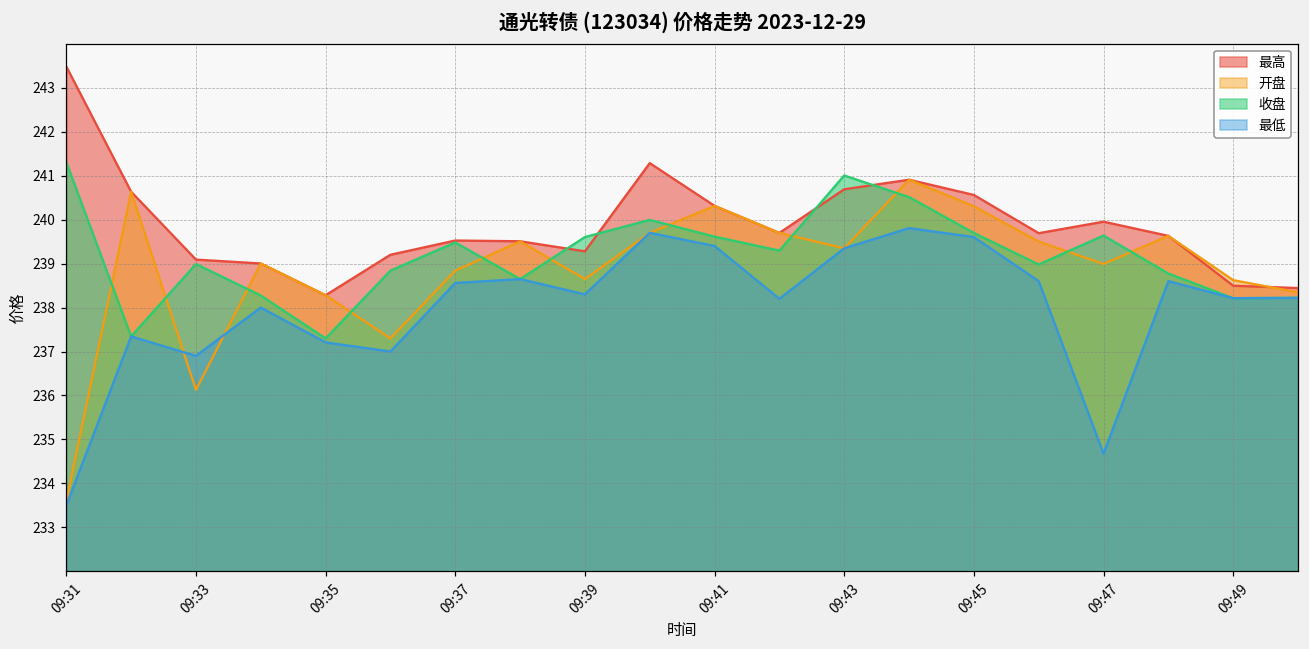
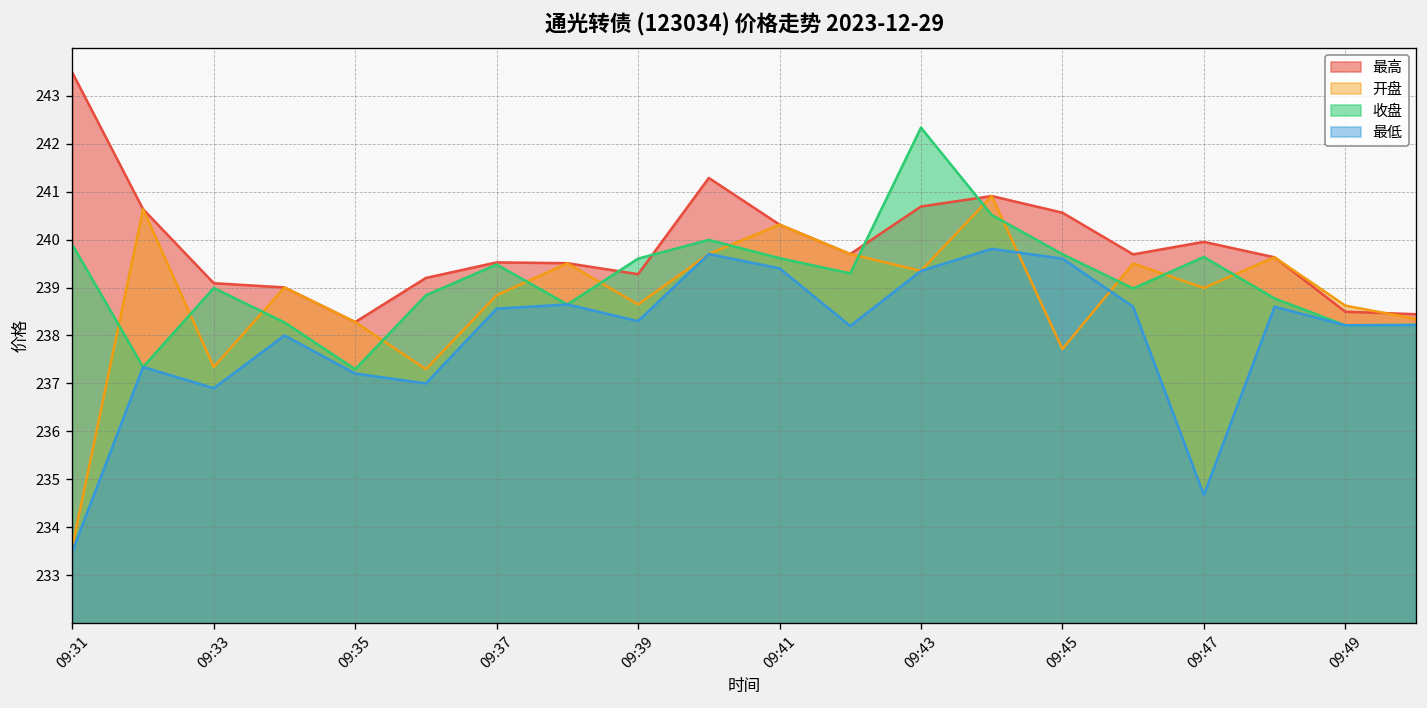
  {
    "最高": {
      "09:31": 243.5,
      "09:33": 239.1,
      "09:39": 239.3,
      "09:43": 240.7,
      "09:45": 240.6,
      "09:47": 240.0,
      "09:49": 238.5
    },
    "开盘": {
      "09:31": 233.6,
-     "09:33": 236.1,
+     "09:33": 237.3,
      "09:37": 238.8,
      "09:39": 238.6,
-     "09:45": 240.3,
+     "09:45": 237.7,
      "09:47": 239.0,
      "09:49": 238.6
    },
    "收盘": {
-     "09:31": 241.3,
+     "09:31": 239.9,
      "09:33": 239.0,
      "09:35": 237.3,
      "09:39": 239.6,
      "09:41": 239.6,
-     "09:43": 241.0,
+     "09:43": 242.3,
      "09:45": 239.7,
      "09:47": 239.6
    },
    "最低": {
      "09:31": 233.5,
      "09:33": 236.9,
      "09:35": 237.2,
      "09:37": 238.6,
      "09:39": 238.3,
      "09:41": 239.4,
      "09:45": 239.6,
      "09:47": 234.7
    }
  }
